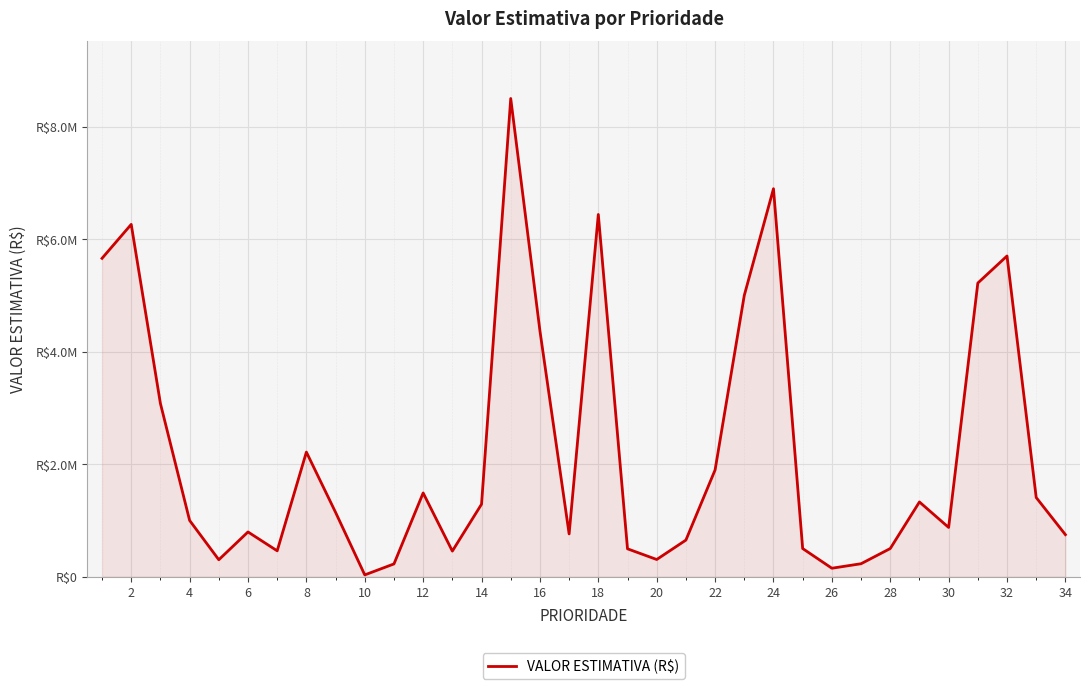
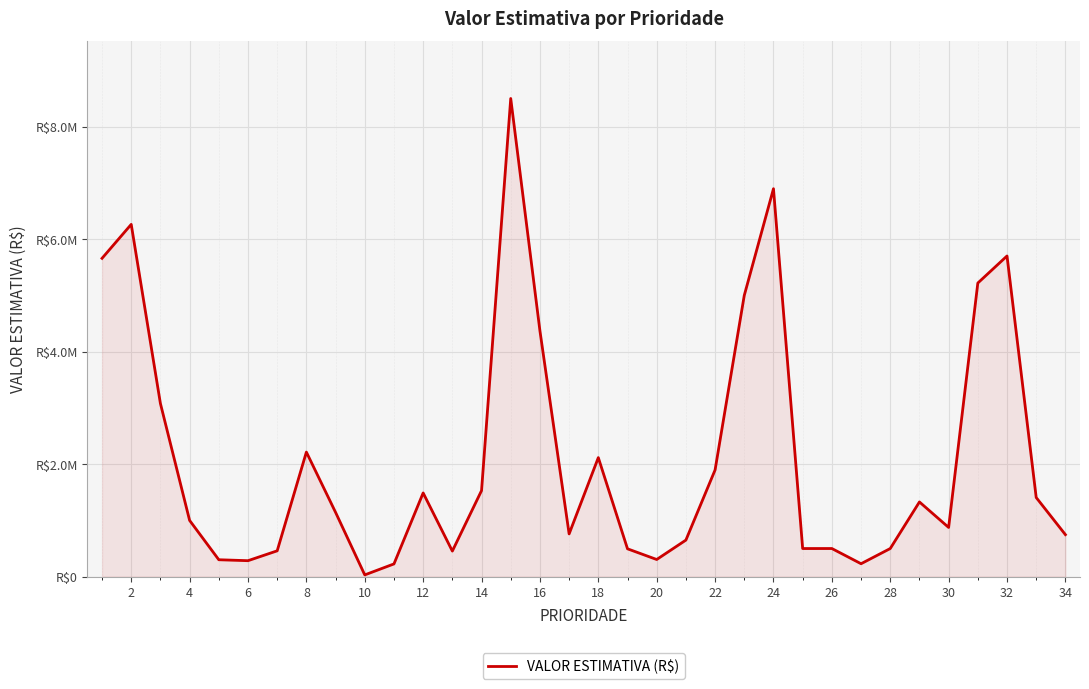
  {
    "2": "R$6300000",
    "4": "R$1000000",
-   "6": "R$800000",
+   "6": "R$300000",
    "8": "R$2200000",
    "10": "R$0",
    "12": "R$1500000",
-   "14": "R$1300000",
+   "14": "R$1500000",
    "16": "R$4400000",
-   "18": "R$6400000",
+   "18": "R$2100000",
    "20": "R$300000",
    "22": "R$1900000",
    "24": "R$6900000",
-   "26": "R$200000",
+   "26": "R$500000",
    "28": "R$500000",
    "30": "R$900000",
    "32": "R$5700000",
    "34": "R$700000"
  }
